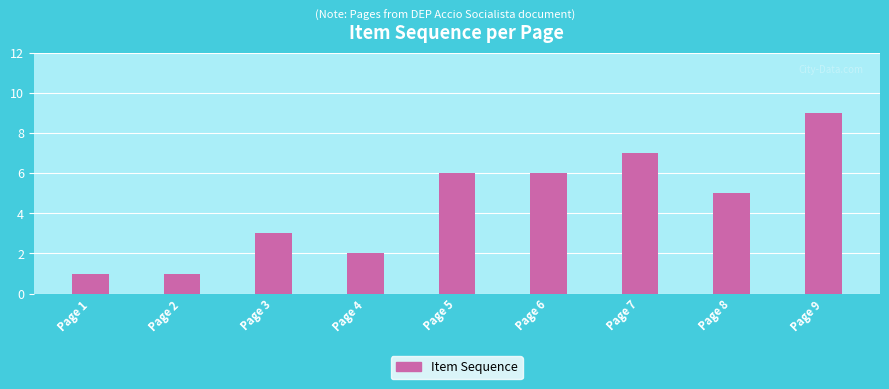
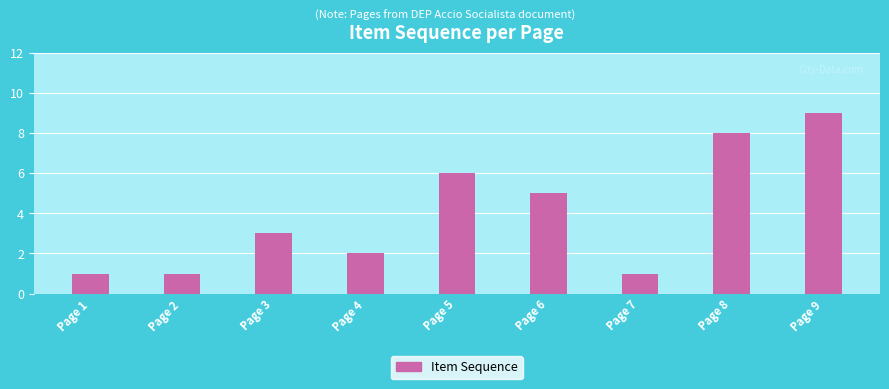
  {
    "Page 1": 1,
    "Page 2": 1,
    "Page 3": 3,
    "Page 4": 2,
    "Page 5": 6,
-   "Page 6": 6,
-   "Page 7": 7,
-   "Page 8": 5,
+   "Page 6": 5,
+   "Page 7": 1,
+   "Page 8": 8,
    "Page 9": 9
  }
